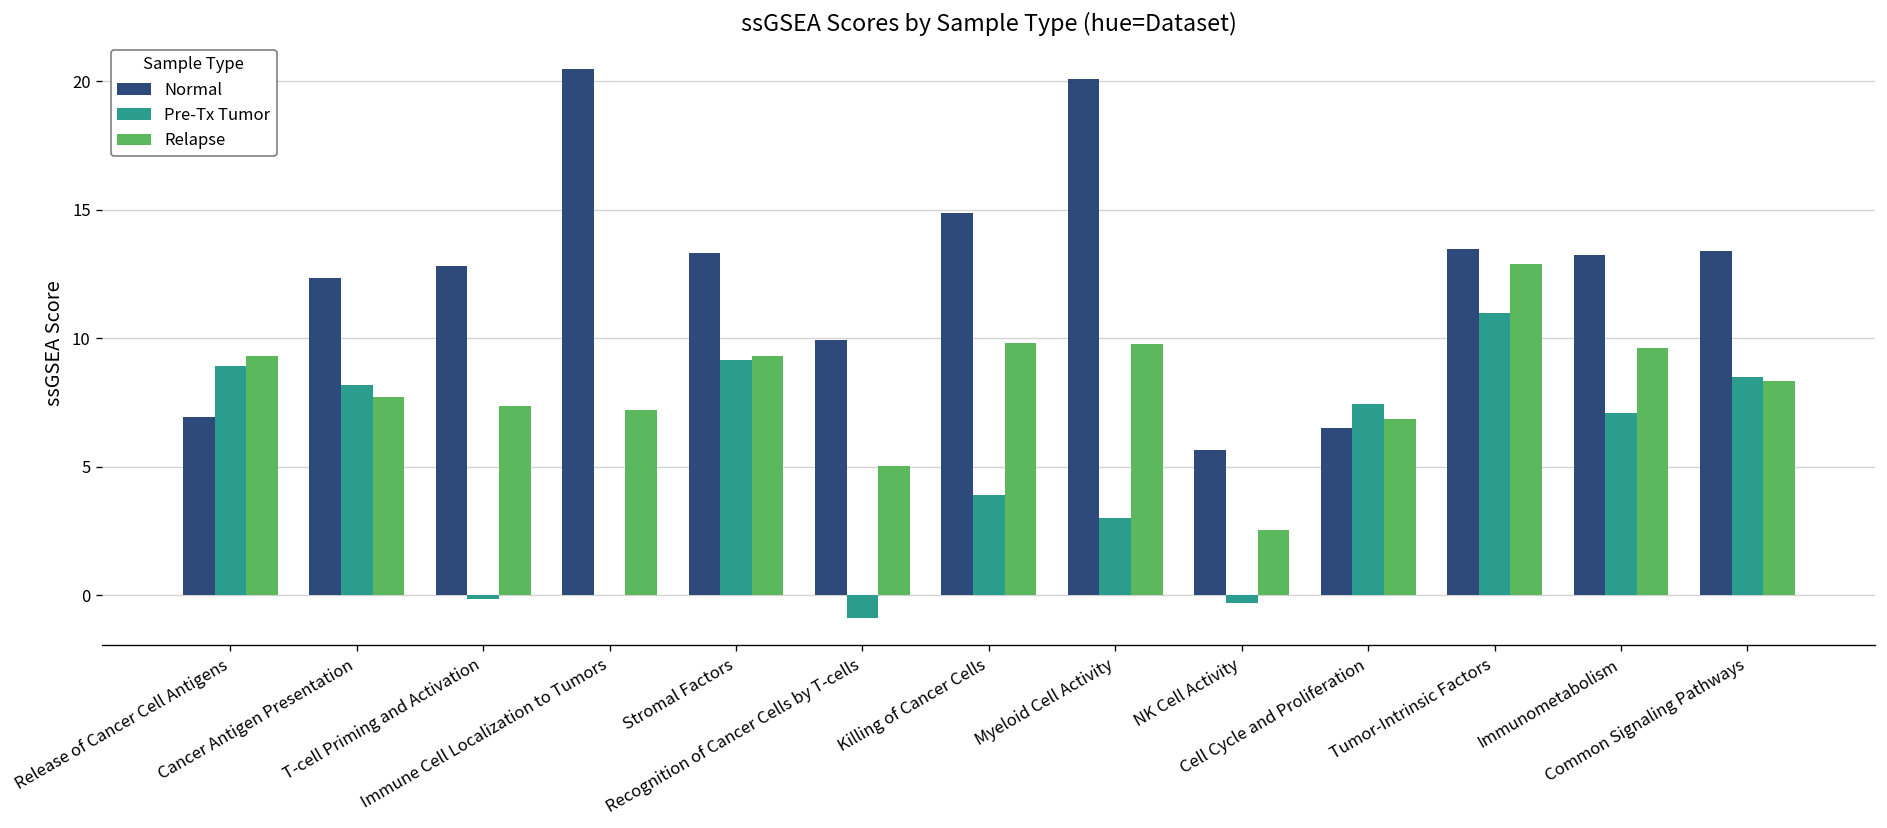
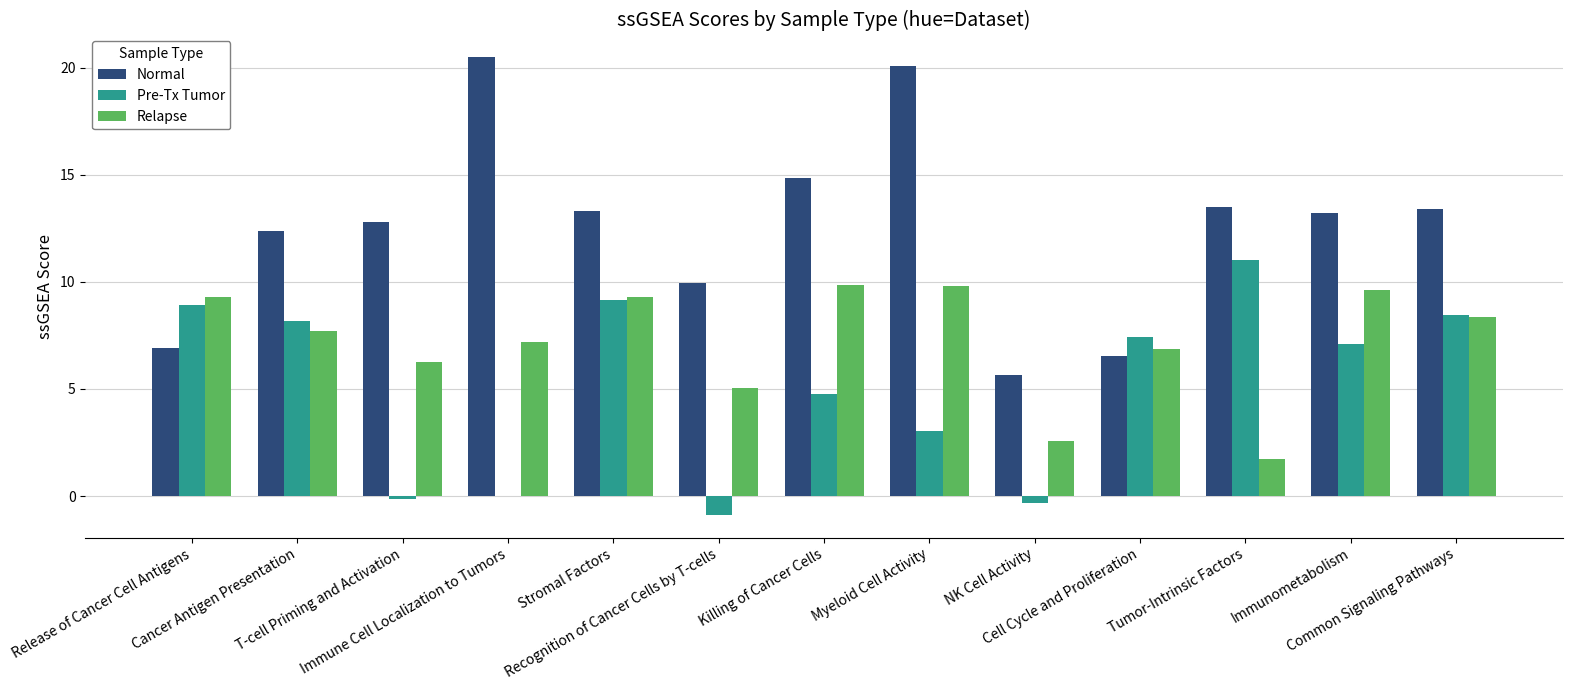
  {
    "Normal": {
      "Release of Cancer Cell Antigens": 6.9,
      "Cancer Antigen Presentation": 12.4,
      "T-cell Priming and Activation": 12.8,
      "Immune Cell Localization to Tumors": 20.5,
      "Stromal Factors": 13.3,
      "Recognition of Cancer Cells by T-cells": 9.9,
      "Killing of Cancer Cells": 14.9,
      "Myeloid Cell Activity": 20.1,
      "NK Cell Activity": 5.7,
      "Cell Cycle and Proliferation": 6.5,
      "Tumor-Intrinsic Factors": 13.5,
      "Immunometabolism": 13.2,
      "Common Signaling Pathways": 13.4
    },
    "Pre-Tx Tumor": {
      "Release of Cancer Cell Antigens": 8.9,
      "Cancer Antigen Presentation": 8.2,
      "T-cell Priming and Activation": -0.1,
      "Stromal Factors": 9.1,
      "Recognition of Cancer Cells by T-cells": -0.9,
-     "Killing of Cancer Cells": 3.9,
+     "Killing of Cancer Cells": 4.8,
      "Myeloid Cell Activity": 3.0,
      "NK Cell Activity": -0.3,
      "Cell Cycle and Proliferation": 7.4,
      "Tumor-Intrinsic Factors": 11.0,
      "Immunometabolism": 7.1,
      "Common Signaling Pathways": 8.5
    },
    "Relapse": {
      "Release of Cancer Cell Antigens": 9.3,
      "Cancer Antigen Presentation": 7.7,
-     "T-cell Priming and Activation": 7.4,
+     "T-cell Priming and Activation": 6.3,
      "Immune Cell Localization to Tumors": 7.2,
      "Stromal Factors": 9.3,
      "Recognition of Cancer Cells by T-cells": 5.0,
      "Killing of Cancer Cells": 9.8,
      "Myeloid Cell Activity": 9.8,
      "NK Cell Activity": 2.6,
      "Cell Cycle and Proliferation": 6.8,
-     "Tumor-Intrinsic Factors": 12.9,
+     "Tumor-Intrinsic Factors": 1.7,
      "Immunometabolism": 9.6,
      "Common Signaling Pathways": 8.4
    }
  }
